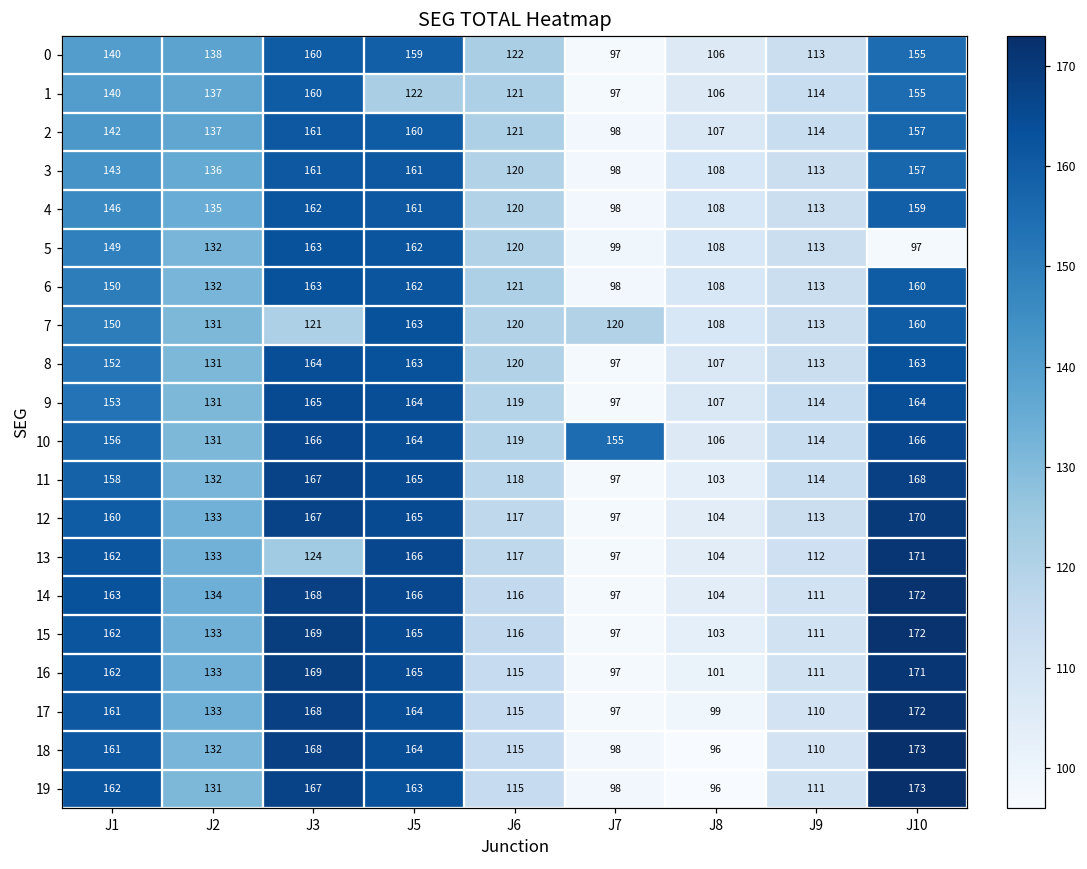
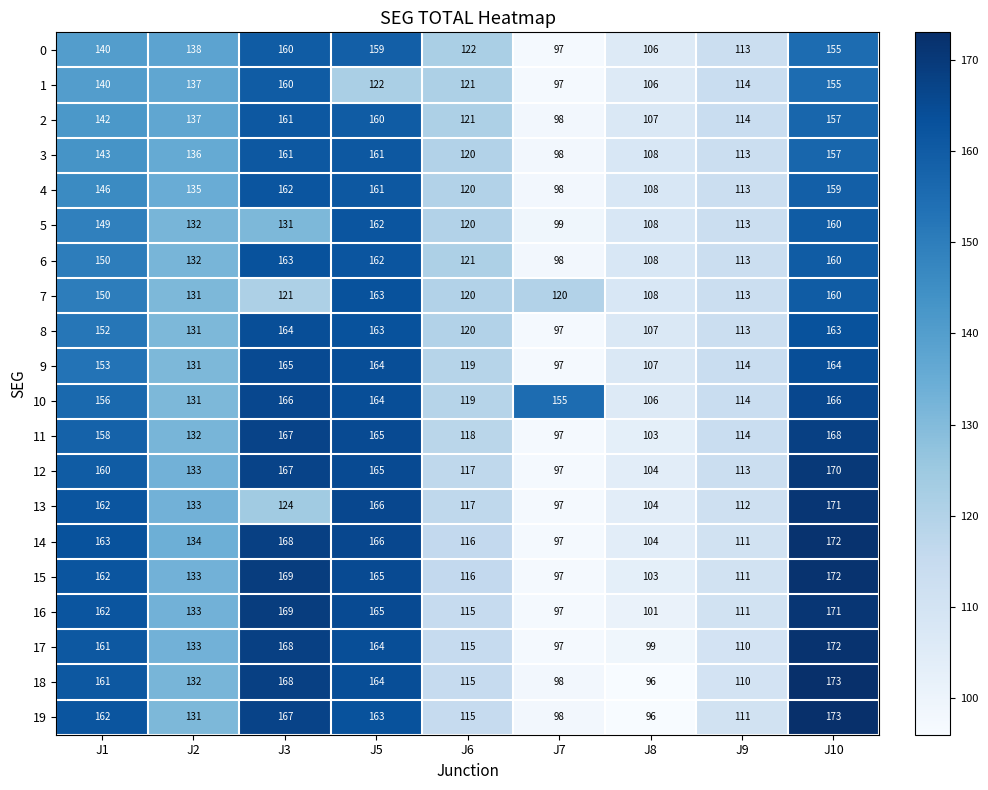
  {
    "0": {
      "J1": 140,
      "J2": 138,
      "J3": 160,
      "J5": 159,
      "J6": 122,
      "J7": 97,
      "J8": 106,
      "J9": 113,
      "J10": 155
    },
    "1": {
      "J1": 140,
      "J2": 137,
      "J3": 160,
      "J5": 122,
      "J6": 121,
      "J7": 97,
      "J8": 106,
      "J9": 114,
      "J10": 155
    },
    "2": {
      "J1": 142,
      "J2": 137,
      "J3": 161,
      "J5": 160,
      "J6": 121,
      "J7": 98,
      "J8": 107,
      "J9": 114,
      "J10": 157
    },
    "3": {
      "J1": 143,
      "J2": 136,
      "J3": 161,
      "J5": 161,
      "J6": 120,
      "J7": 98,
      "J8": 108,
      "J9": 113,
      "J10": 157
    },
    "4": {
      "J1": 146,
      "J2": 135,
      "J3": 162,
      "J5": 161,
      "J6": 120,
      "J7": 98,
      "J8": 108,
      "J9": 113,
      "J10": 159
    },
    "5": {
      "J1": 149,
      "J2": 132,
-     "J3": 163,
+     "J3": 131,
      "J5": 162,
      "J6": 120,
      "J7": 99,
      "J8": 108,
      "J9": 113,
-     "J10": 97
+     "J10": 160
    },
    "6": {
      "J1": 150,
      "J2": 132,
      "J3": 163,
      "J5": 162,
      "J6": 121,
      "J7": 98,
      "J8": 108,
      "J9": 113,
      "J10": 160
    },
    "7": {
      "J1": 150,
      "J2": 131,
      "J3": 121,
      "J5": 163,
      "J6": 120,
      "J7": 120,
      "J8": 108,
      "J9": 113,
      "J10": 160
    },
    "8": {
      "J1": 152,
      "J2": 131,
      "J3": 164,
      "J5": 163,
      "J6": 120,
      "J7": 97,
      "J8": 107,
      "J9": 113,
      "J10": 163
    },
    "9": {
      "J1": 153,
      "J2": 131,
      "J3": 165,
      "J5": 164,
      "J6": 119,
      "J7": 97,
      "J8": 107,
      "J9": 114,
      "J10": 164
    },
    "10": {
      "J1": 156,
      "J2": 131,
      "J3": 166,
      "J5": 164,
      "J6": 119,
      "J7": 155,
      "J8": 106,
      "J9": 114,
      "J10": 166
    },
    "11": {
      "J1": 158,
      "J2": 132,
      "J3": 167,
      "J5": 165,
      "J6": 118,
      "J7": 97,
      "J8": 103,
      "J9": 114,
      "J10": 168
    },
    "12": {
      "J1": 160,
      "J2": 133,
      "J3": 167,
      "J5": 165,
      "J6": 117,
      "J7": 97,
      "J8": 104,
      "J9": 113,
      "J10": 170
    },
    "13": {
      "J1": 162,
      "J2": 133,
      "J3": 124,
      "J5": 166,
      "J6": 117,
      "J7": 97,
      "J8": 104,
      "J9": 112,
      "J10": 171
    },
    "14": {
      "J1": 163,
      "J2": 134,
      "J3": 168,
      "J5": 166,
      "J6": 116,
      "J7": 97,
      "J8": 104,
      "J9": 111,
      "J10": 172
    },
    "15": {
      "J1": 162,
      "J2": 133,
      "J3": 169,
      "J5": 165,
      "J6": 116,
      "J7": 97,
      "J8": 103,
      "J9": 111,
      "J10": 172
    },
    "16": {
      "J1": 162,
      "J2": 133,
      "J3": 169,
      "J5": 165,
      "J6": 115,
      "J7": 97,
      "J8": 101,
      "J9": 111,
      "J10": 171
    },
    "17": {
      "J1": 161,
      "J2": 133,
      "J3": 168,
      "J5": 164,
      "J6": 115,
      "J7": 97,
      "J8": 99,
      "J9": 110,
      "J10": 172
    },
    "18": {
      "J1": 161,
      "J2": 132,
      "J3": 168,
      "J5": 164,
      "J6": 115,
      "J7": 98,
      "J8": 96,
      "J9": 110,
      "J10": 173
    },
    "19": {
      "J1": 162,
      "J2": 131,
      "J3": 167,
      "J5": 163,
      "J6": 115,
      "J7": 98,
      "J8": 96,
      "J9": 111,
      "J10": 173
    }
  }
